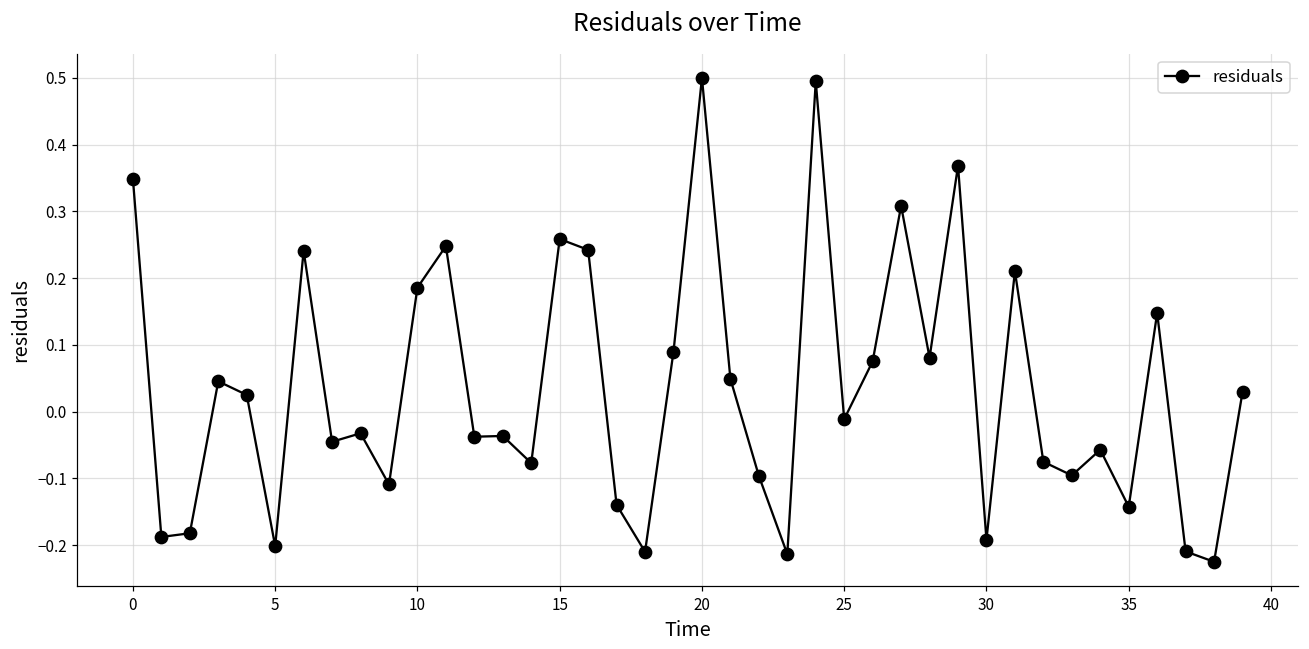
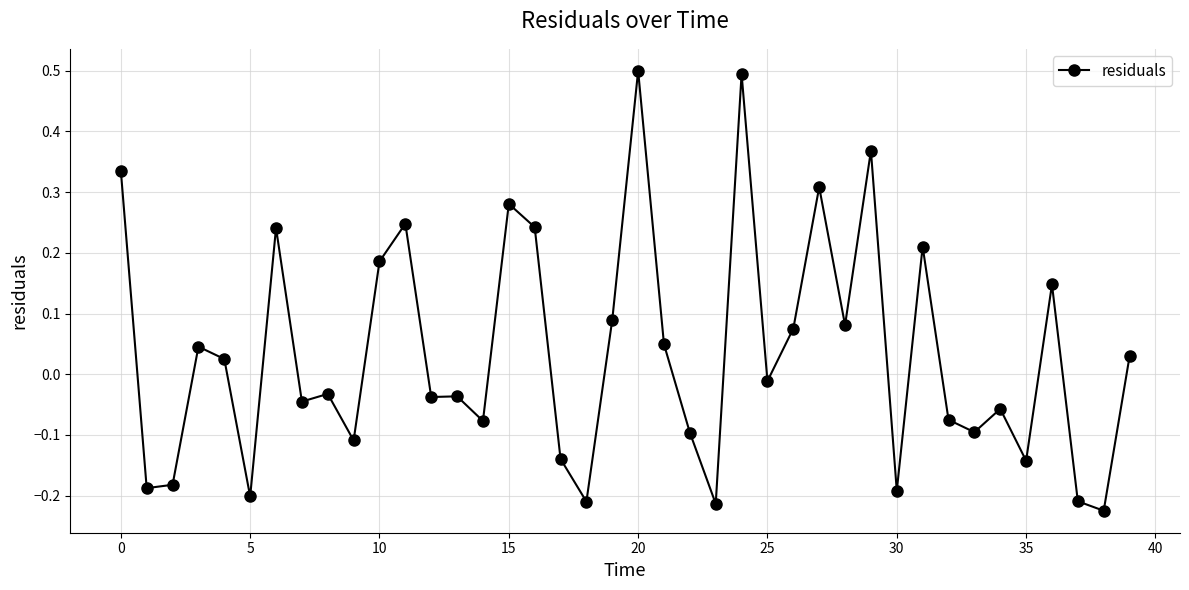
  {
-   "0": 0.35,
+   "0": 0.34,
    "5": -0.20,
    "10": 0.19,
-   "15": 0.26,
+   "15": 0.28,
    "20": 0.50,
    "25": -0.01,
    "30": -0.19,
    "35": -0.14
  }
